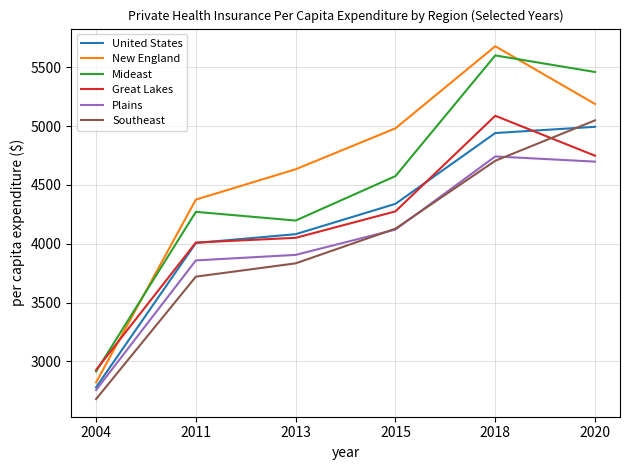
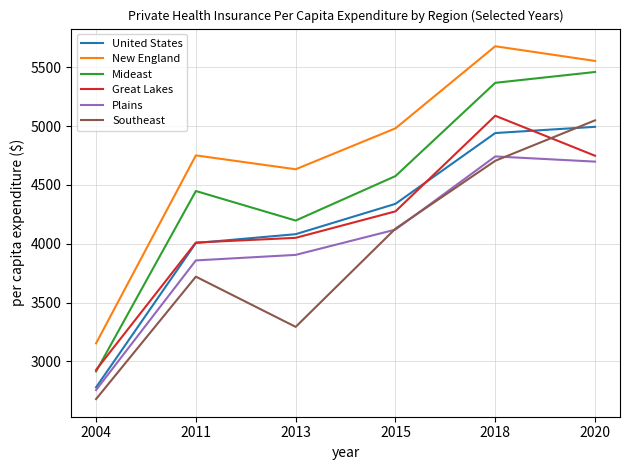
  {
    "United States": {
      "2004": 2780,
      "2013": 4080,
      "2015": 4340,
      "2018": 4940,
      "2020": 4990
    },
    "New England": {
-     "2004": 2820,
-     "2011": 4380,
+     "2004": 3150,
+     "2011": 4750,
      "2013": 4630,
      "2015": 4980,
      "2018": 5680,
-     "2020": 5190
+     "2020": 5550
    },
    "Mideast": {
-     "2011": 4270,
+     "2011": 4450,
      "2013": 4200,
      "2015": 4580,
-     "2018": 5600,
+     "2018": 5370,
      "2020": 5460
    },
    "Great Lakes": {
      "2013": 4050,
      "2015": 4280,
      "2018": 5090,
      "2020": 4750
    },
    "Plains": {
      "2004": 2760,
      "2011": 3860,
      "2013": 3910,
      "2018": 4740,
      "2020": 4700
    },
    "Southeast": {
      "2004": 2680,
      "2011": 3720,
-     "2013": 3830,
+     "2013": 3290,
      "2018": 4710,
      "2020": 5050
    }
  }
